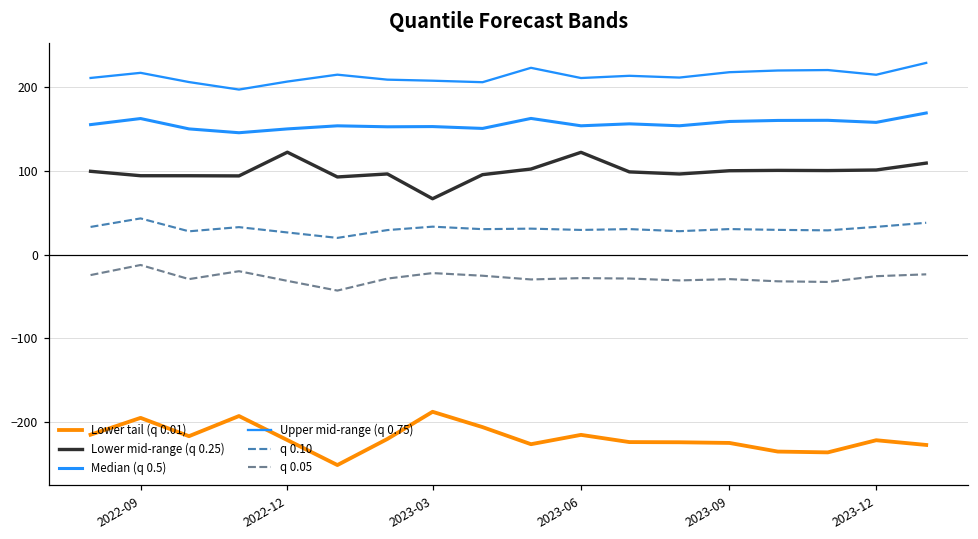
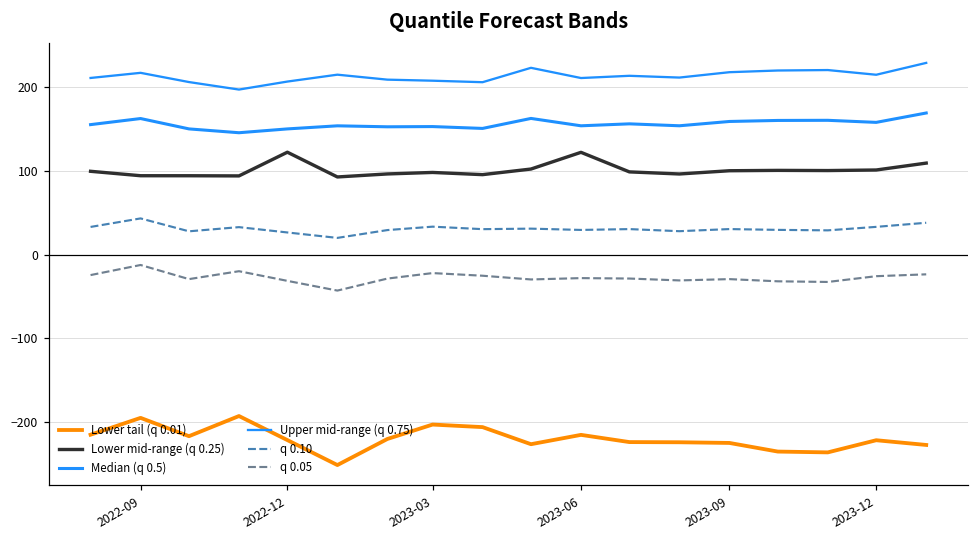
  {
    "Lower tail (q 0.01)": {
      "2022-09": -190,
      "2022-12": -220,
-     "2023-03": -190,
+     "2023-03": -200,
      "2023-06": -220,
      "2023-09": -220,
      "2023-12": -220
    },
    "Lower mid-range (q 0.25)": {
      "2022-09": 90,
      "2022-12": 120,
-     "2023-03": 70,
+     "2023-03": 100,
      "2023-06": 120,
      "2023-09": 100,
      "2023-12": 100
    }
  }
